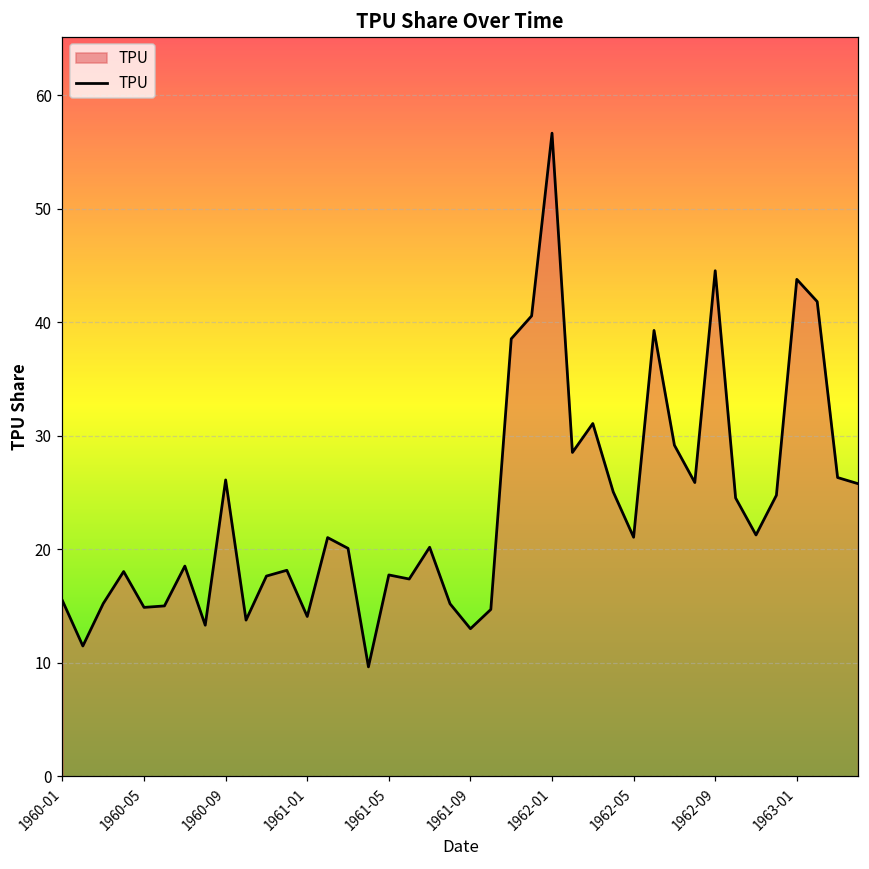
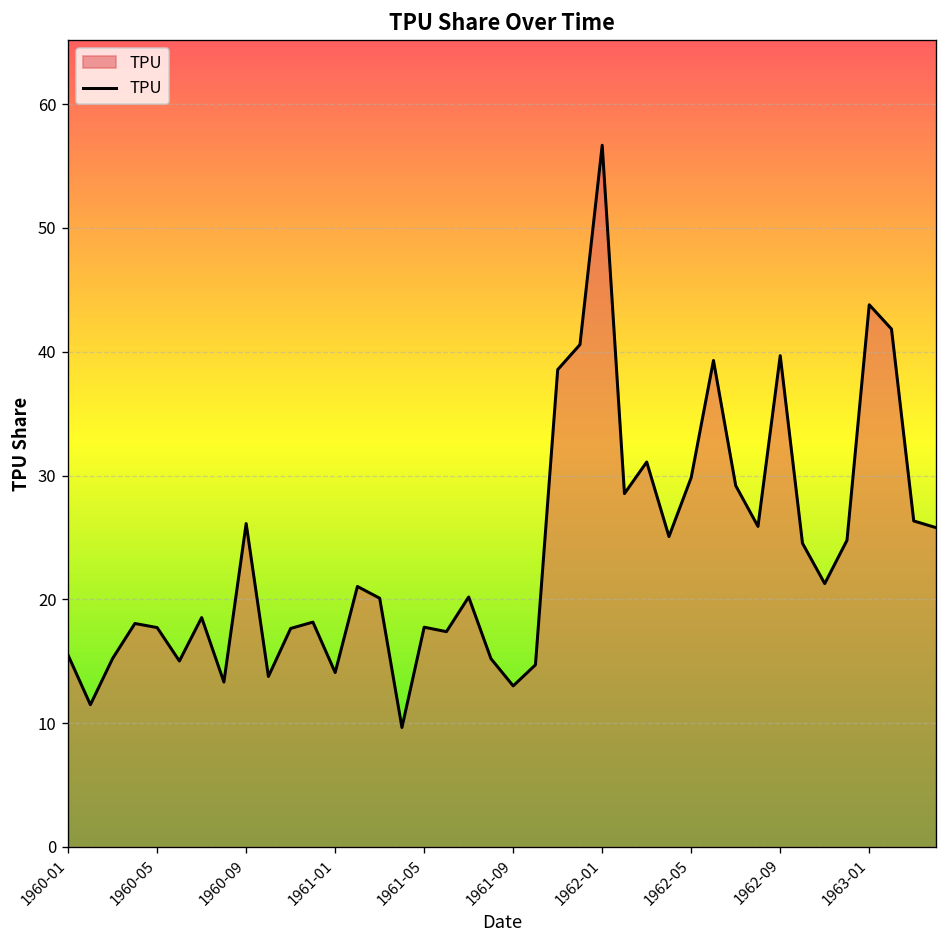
  {
    "1960-01": 15.5,
-   "1960-05": 14.9,
+   "1960-05": 17.7,
    "1960-09": 26.1,
    "1961-01": 14.1,
    "1961-05": 17.8,
    "1961-09": 13.0,
    "1962-01": 56.7,
-   "1962-05": 21.1,
-   "1962-09": 44.6,
+   "1962-05": 29.8,
+   "1962-09": 39.7,
    "1963-01": 43.8
  }
